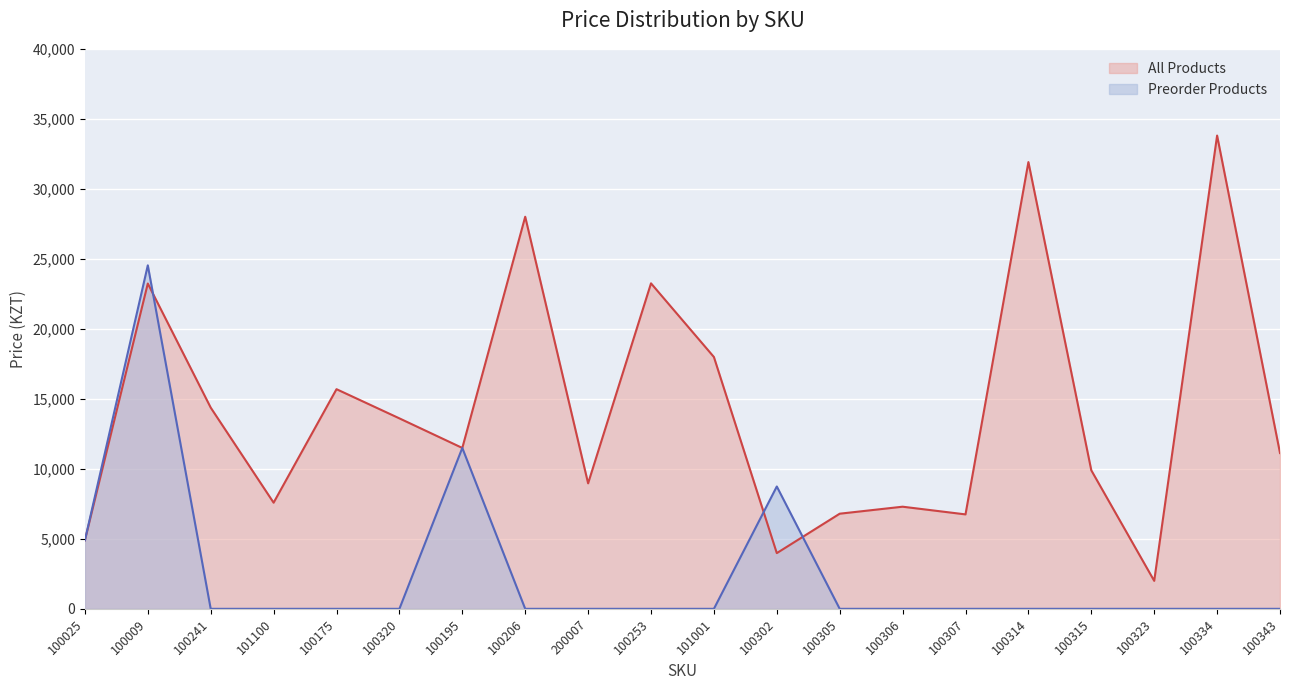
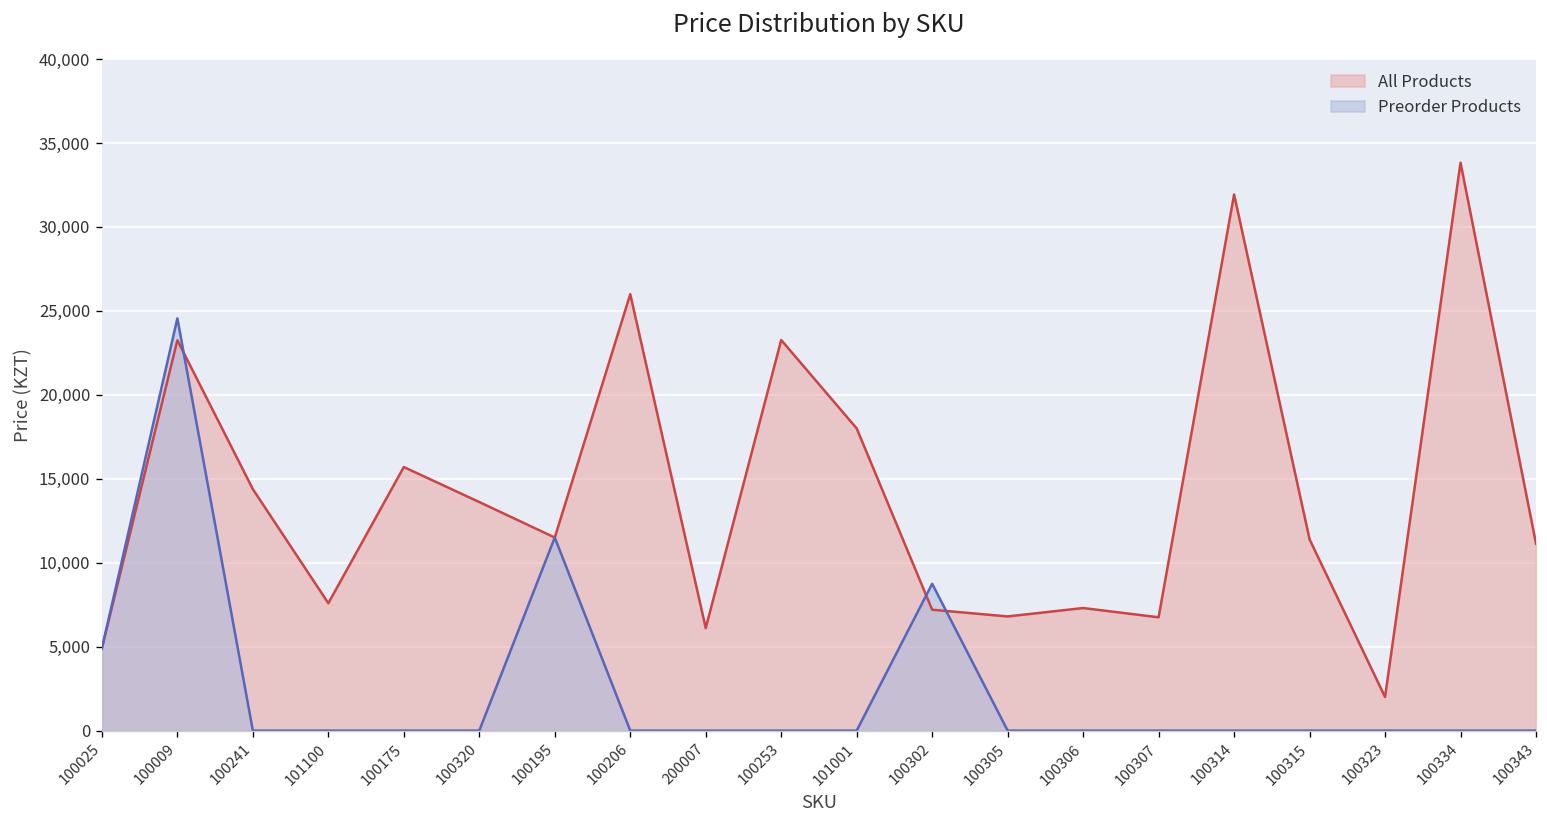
  {
    "All Products": {
      "100009": "23,300",
      "100241": "14,400",
      "101100": "7,600",
      "100175": "15,700",
      "100320": "13,600",
-     "100206": "28,000",
-     "200007": "9,000",
+     "100206": "26,000",
+     "200007": "6,100",
      "100253": "23,300",
      "101001": "18,000",
-     "100302": "4,000",
+     "100302": "7,200",
      "100305": "6,800",
      "100306": "7,300",
      "100307": "6,800",
      "100314": "31,900",
-     "100315": "9,900",
+     "100315": "11,400",
      "100323": "2,000",
      "100334": "33,800",
      "100343": "11,100"
    },
    "Preorder Products": {
      "100009": "24,600",
      "100241": "0",
      "101100": "0",
      "100175": "0",
      "100320": "0",
      "100206": "0",
      "200007": "0",
      "100253": "0",
      "101001": "0",
      "100302": "8,700",
      "100305": "0",
      "100306": "0",
      "100307": "0",
      "100314": "0",
      "100315": "0",
      "100323": "0",
      "100334": "0",
      "100343": "0"
    }
  }
